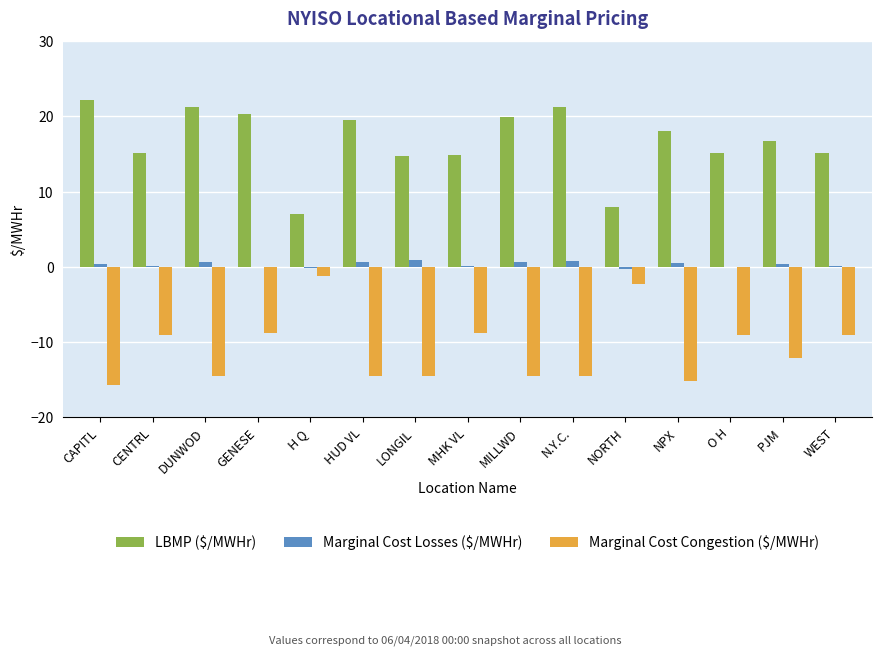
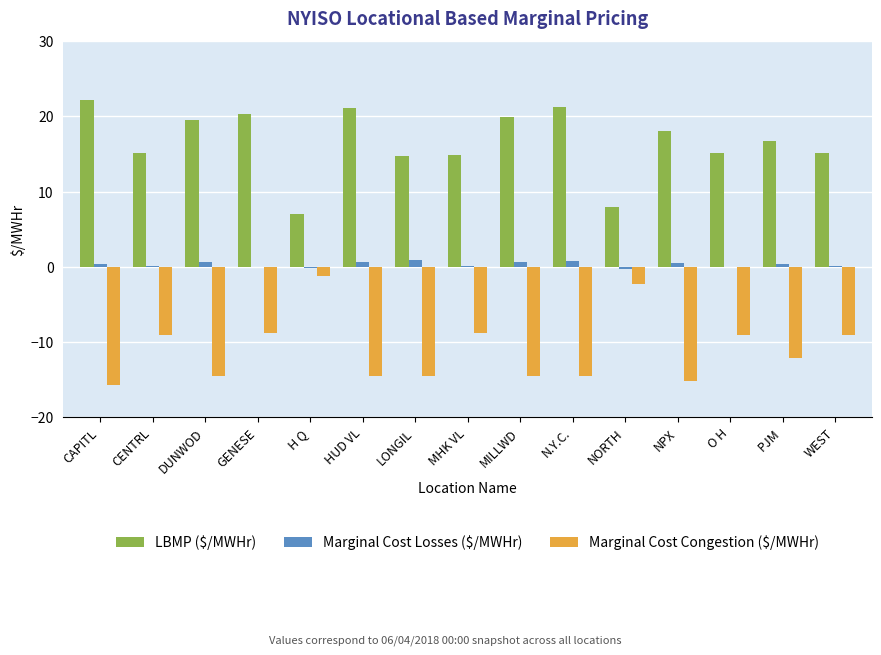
  {
    "LBMP ($/MWHr)": {
      "CAPITL": 22,
      "CENTRL": 15,
-     "DUNWOD": 21,
+     "DUNWOD": 20,
      "GENESE": 20,
      "H Q": 7,
-     "HUD VL": 20,
+     "HUD VL": 21,
      "LONGIL": 15,
      "MHK VL": 15,
      "MILLWD": 20,
      "N.Y.C.": 21,
      "NORTH": 8,
      "NPX": 18,
      "O H": 15,
      "PJM": 17,
      "WEST": 15
    },
    "Marginal Cost Losses ($/MWHr)": {
      "CAPITL": 0,
      "DUNWOD": 1,
      "HUD VL": 1,
      "LONGIL": 1,
      "MILLWD": 1,
      "N.Y.C.": 1,
      "NPX": 0,
      "PJM": 0
    },
    "Marginal Cost Congestion ($/MWHr)": {
      "CAPITL": -16,
      "CENTRL": -9,
      "DUNWOD": -15,
      "GENESE": -9,
      "H Q": -1,
      "HUD VL": -15,
      "LONGIL": -15,
      "MHK VL": -9,
      "MILLWD": -15,
      "N.Y.C.": -15,
      "NORTH": -2,
      "NPX": -15,
      "O H": -9,
      "PJM": -12,
      "WEST": -9
    }
  }
